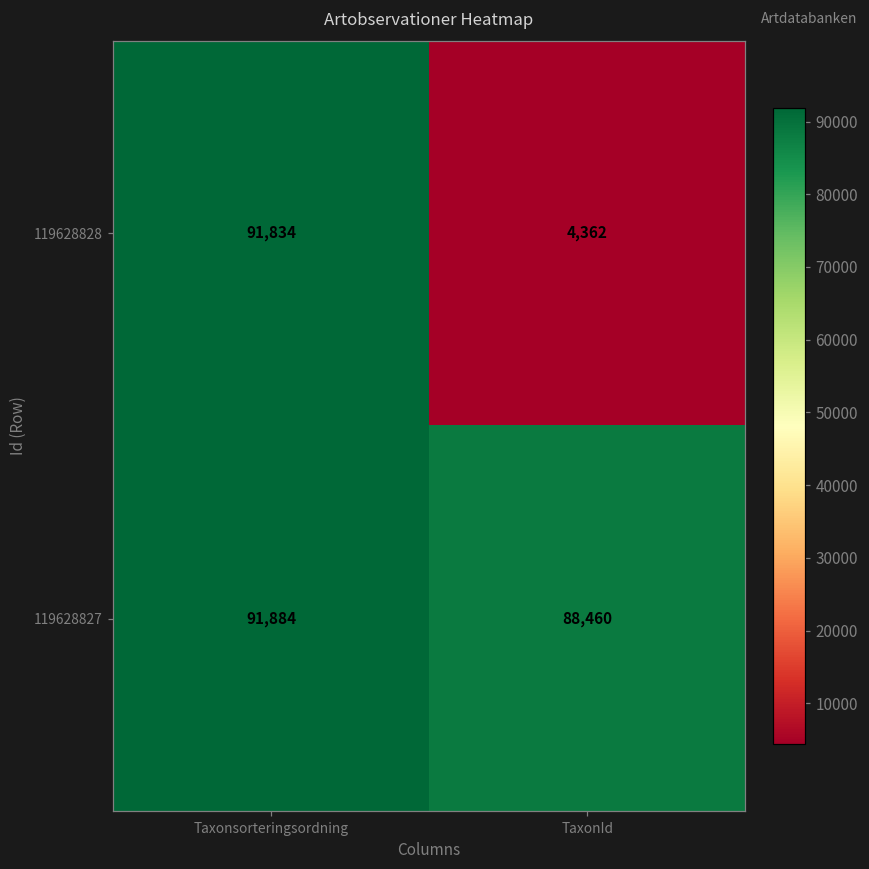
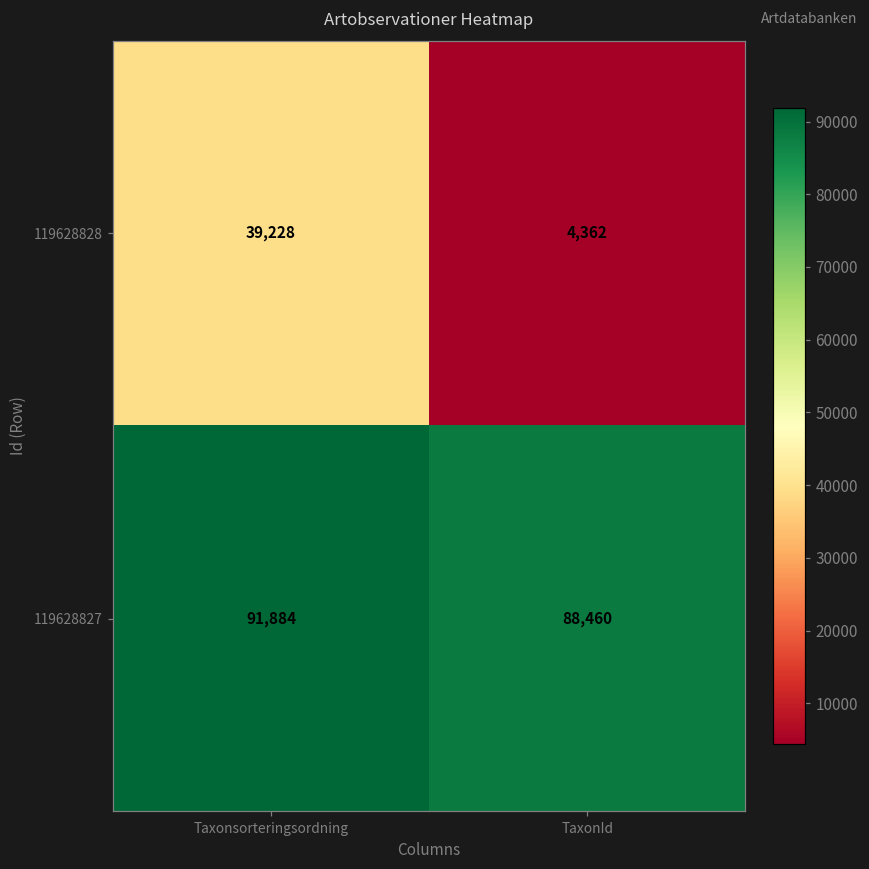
  {
    "119628828": {
-     "Taxonsorteringsordning": "91,834",
+     "Taxonsorteringsordning": "39,228",
      "TaxonId": "4,362"
    },
    "119628827": {
      "Taxonsorteringsordning": "91,884",
      "TaxonId": "88,460"
    }
  }
